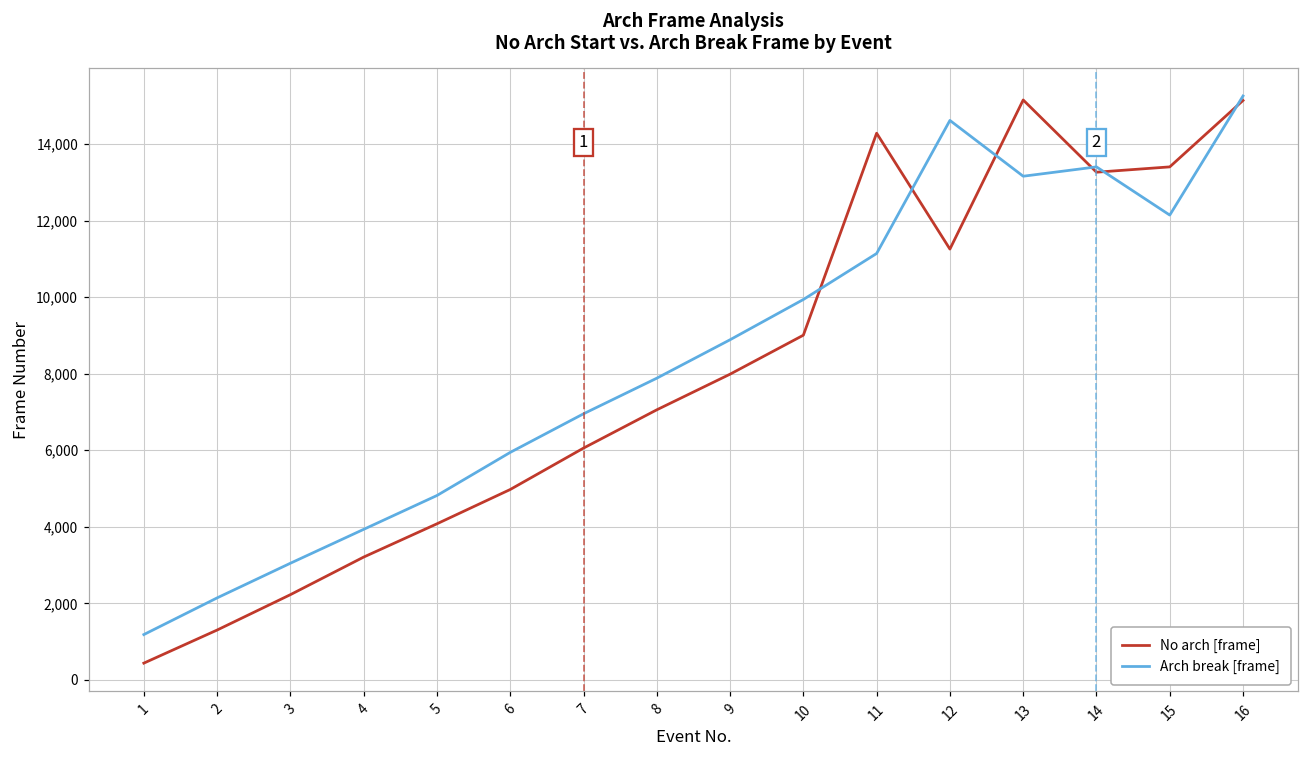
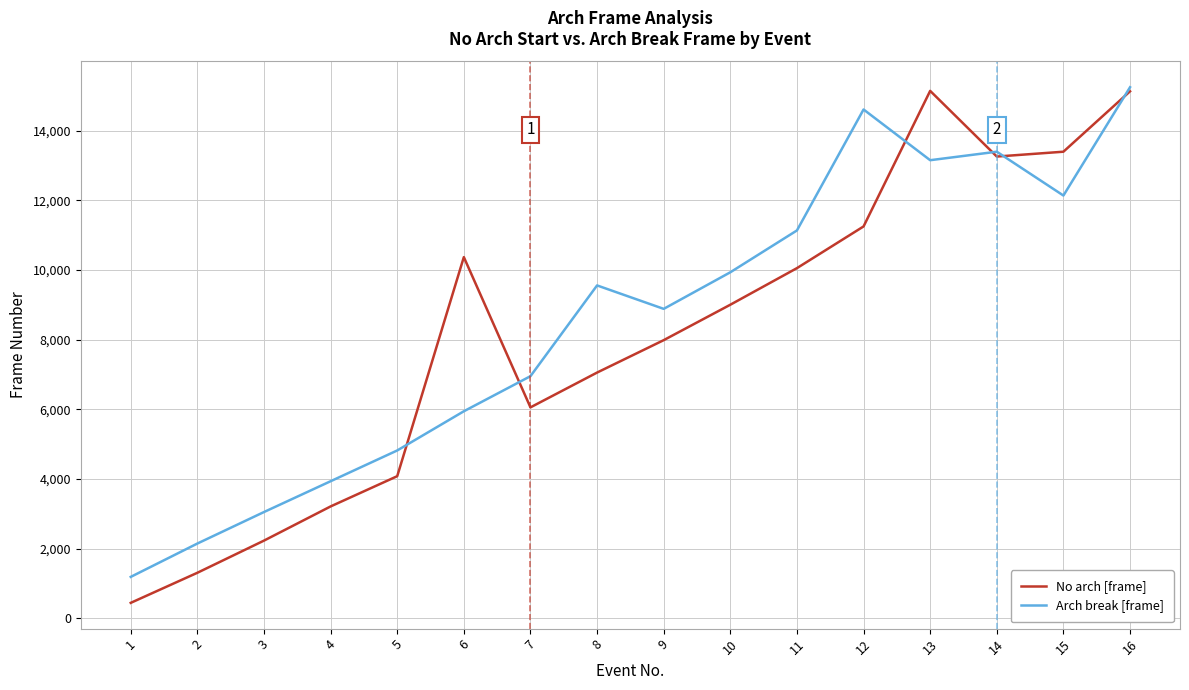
  {
    "No arch [frame]": {
      "1": "400",
      "2": "1,300",
      "3": "2,200",
      "4": "3,200",
      "5": "4,100",
-     "6": "5,000",
+     "6": "10,400",
      "7": "6,100",
      "8": "7,100",
      "9": "8,000",
      "10": "9,000",
-     "11": "14,300",
+     "11": "10,100",
      "12": "11,300",
      "13": "15,100",
      "14": "13,300",
      "15": "13,400",
      "16": "15,100"
    },
    "Arch break [frame]": {
      "1": "1,200",
      "2": "2,100",
      "3": "3,000",
      "4": "3,900",
      "5": "4,800",
      "6": "5,900",
      "7": "7,000",
-     "8": "7,900",
+     "8": "9,600",
      "9": "8,900",
      "10": "9,900",
      "11": "11,100",
      "12": "14,600",
      "13": "13,200",
      "15": "12,100",
      "16": "15,300"
    }
  }
